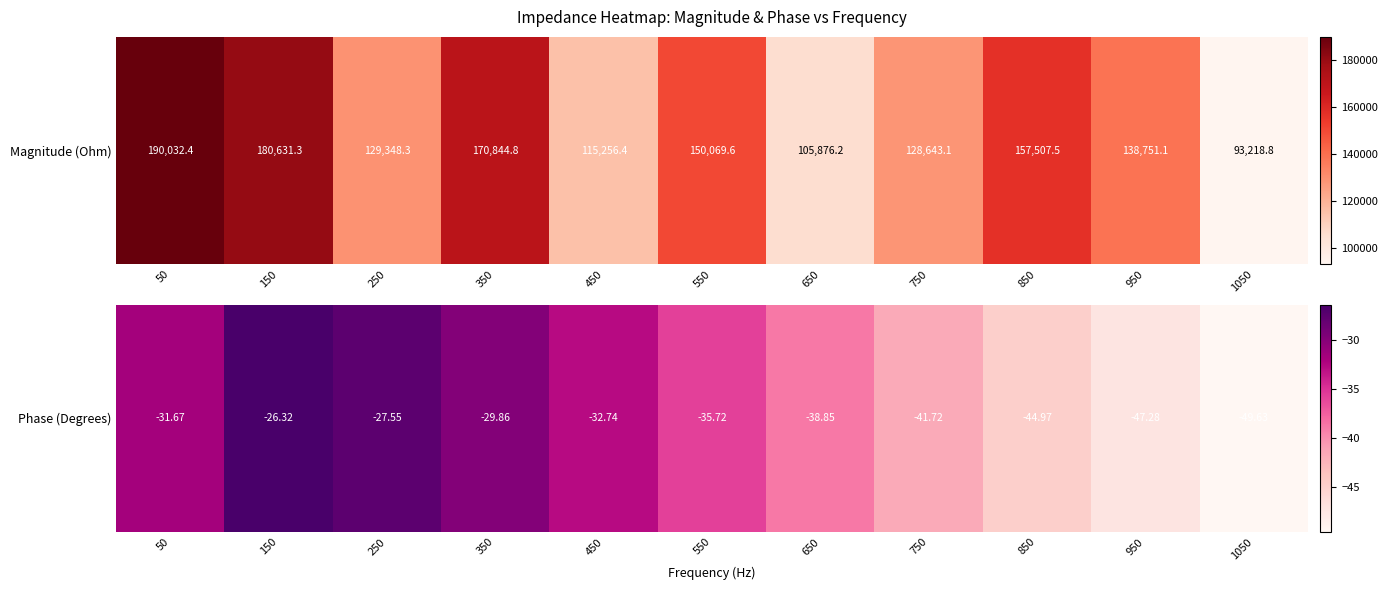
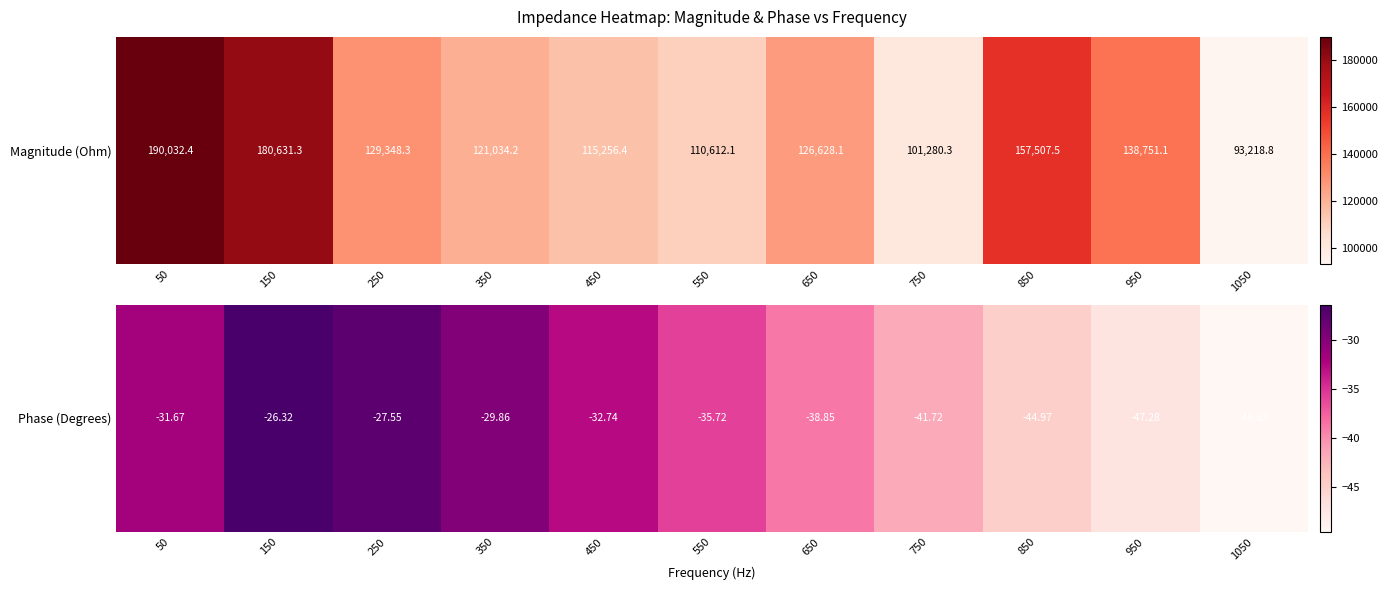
  {
    "Impedance Heatmap: Magnitude & Phase vs Frequency": {
      "Magnitude (Ohm)": {
        "50": "190,032.4",
        "150": "180,631.3",
        "250": "129,348.3",
-       "350": "170,844.8",
+       "350": "121,034.2",
        "450": "115,256.4",
-       "550": "150,069.6",
-       "650": "105,876.2",
-       "750": "128,643.1",
+       "550": "110,612.1",
+       "650": "126,628.1",
+       "750": "101,280.3",
        "850": "157,507.5",
        "950": "138,751.1",
        "1050": "93,218.8"
      }
    }
  }
